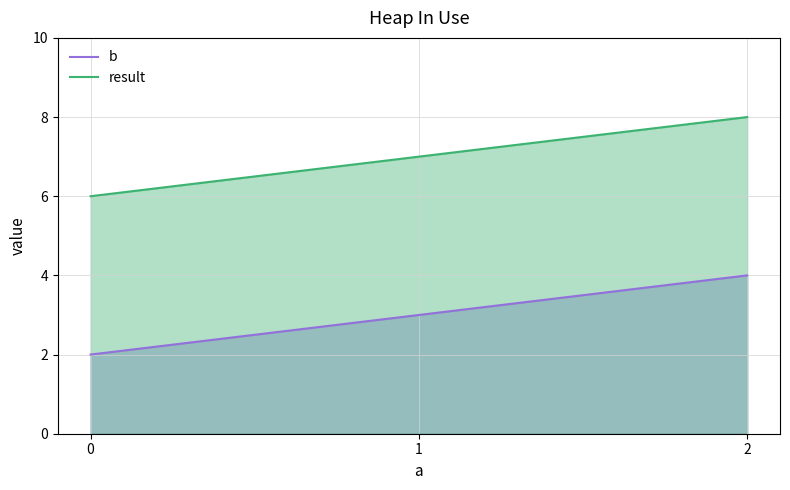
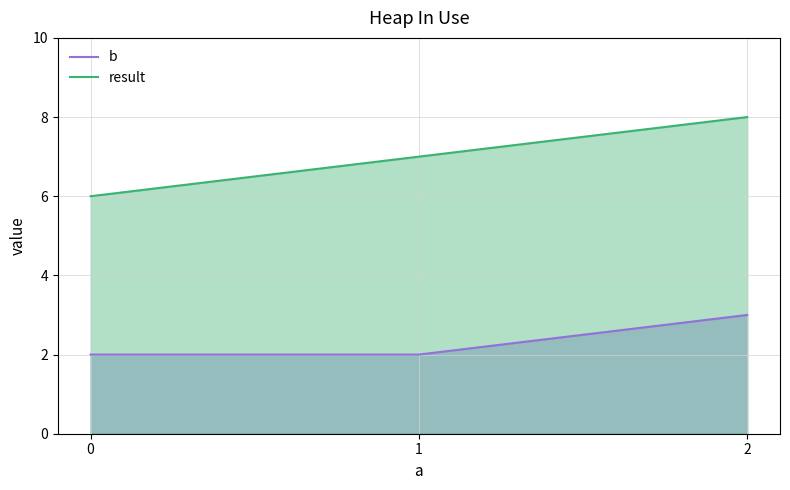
  {
    "b": {
      "0": 2,
-     "1": 3,
-     "2": 4
+     "1": 2,
+     "2": 3
    },
    "result": {
      "0": 6,
      "1": 7,
      "2": 8
    }
  }
